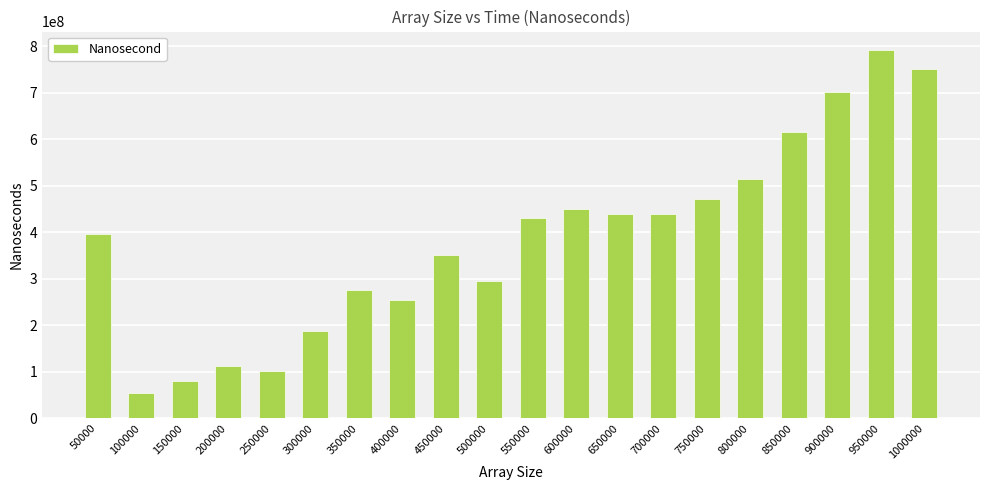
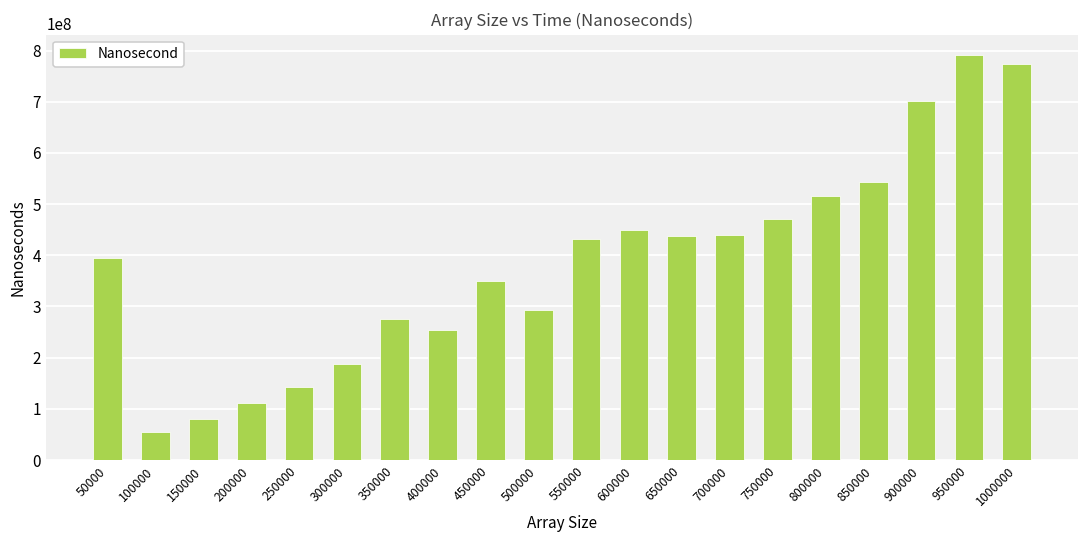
  {
    "50000": 390000000,
    "100000": 50000000,
    "150000": 80000000,
    "200000": 110000000,
-   "250000": 100000000,
+   "250000": 140000000,
    "300000": 190000000,
    "350000": 280000000,
    "400000": 250000000,
    "450000": 350000000,
    "500000": 290000000,
    "550000": 430000000,
    "600000": 450000000,
    "650000": 440000000,
    "700000": 440000000,
    "750000": 470000000,
    "800000": 520000000,
-   "850000": 620000000,
+   "850000": 540000000,
    "900000": 700000000,
    "950000": 790000000,
-   "1000000": 750000000
+   "1000000": 770000000
  }
